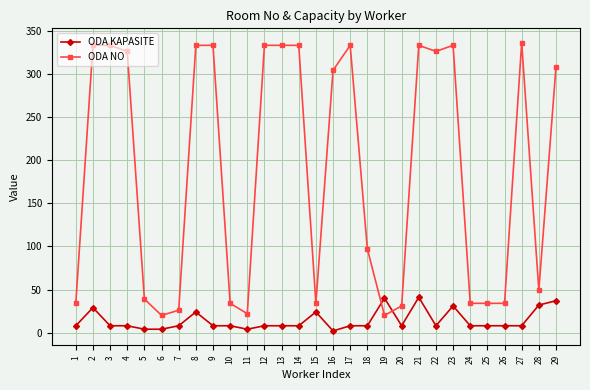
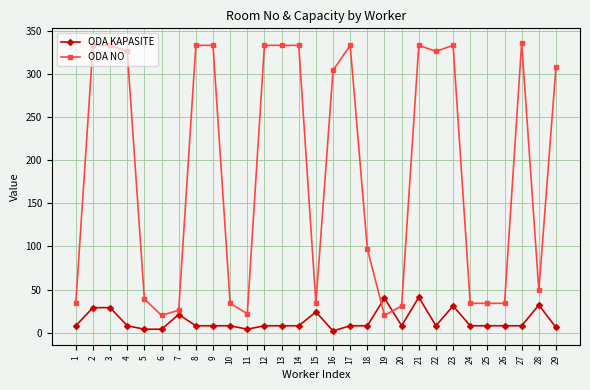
  {
    "ODA KAPASITE": {
      "1": 10,
      "2": 30,
-     "3": 10,
+     "3": 30,
      "4": 10,
      "5": 0,
      "6": 0,
-     "7": 10,
-     "8": 20,
+     "7": 20,
+     "8": 10,
      "9": 10,
      "10": 10,
      "11": 0,
      "12": 10,
      "13": 10,
      "14": 10,
      "15": 20,
      "16": 0,
      "17": 10,
      "18": 10,
      "19": 40,
      "20": 10,
      "21": 40,
      "22": 10,
      "23": 30,
      "24": 10,
      "25": 10,
      "26": 10,
      "27": 10,
      "28": 30,
-     "29": 40
+     "29": 10
    },
    "ODA NO": {
      "1": 30,
      "5": 40,
      "6": 20,
      "7": 30,
      "8": 330,
      "9": 330,
      "10": 30,
      "11": 20,
      "12": 330,
      "13": 330,
      "14": 330,
      "15": 30,
      "16": 300,
      "17": 330,
      "18": 100,
      "19": 20,
      "20": 30,
      "21": 330,
      "22": 330,
      "23": 330,
      "24": 30,
      "25": 30,
      "26": 30,
      "27": 340,
      "28": 50,
      "29": 310
    }
  }
